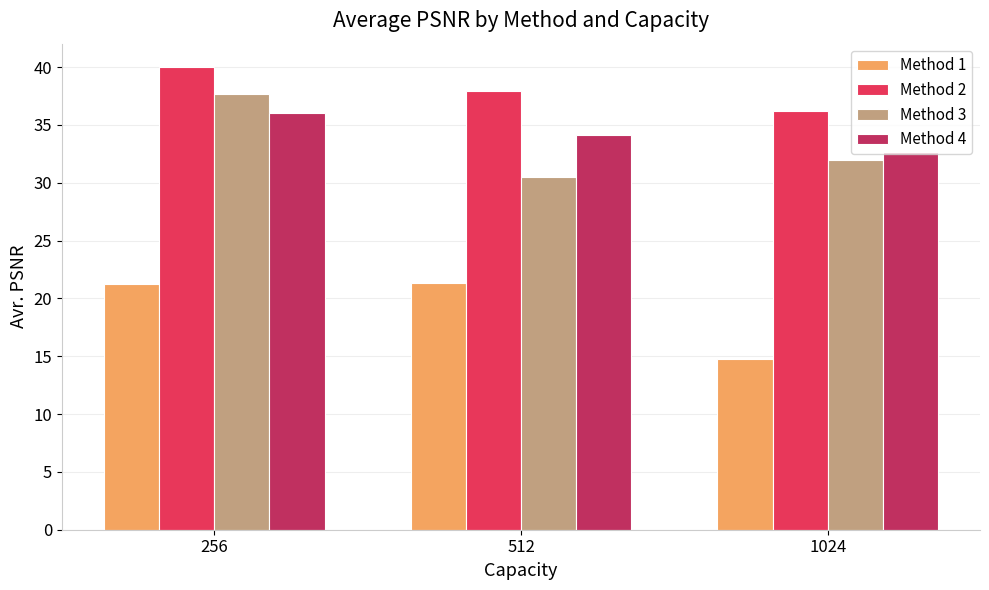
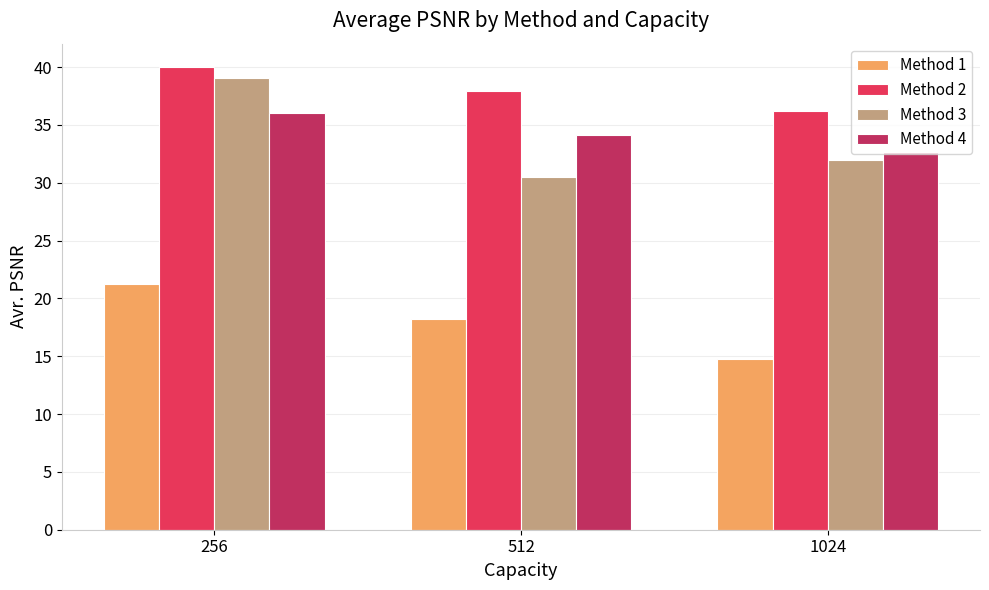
  {
    "Method 1": {
      "256": 21.2,
-     "512": 21.3,
+     "512": 18.2,
      "1024": 14.7
    },
    "Method 3": {
-     "256": 37.6,
+     "256": 39.0,
      "512": 30.5,
      "1024": 31.9
    }
  }
